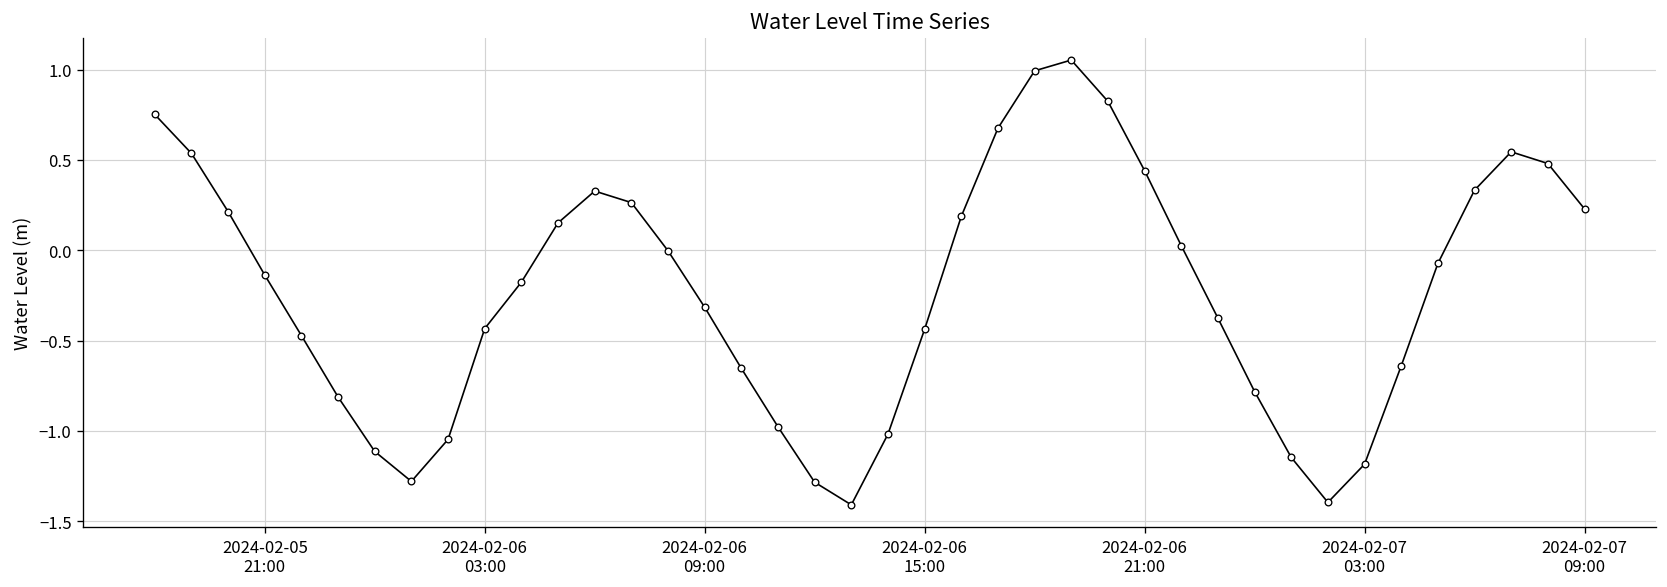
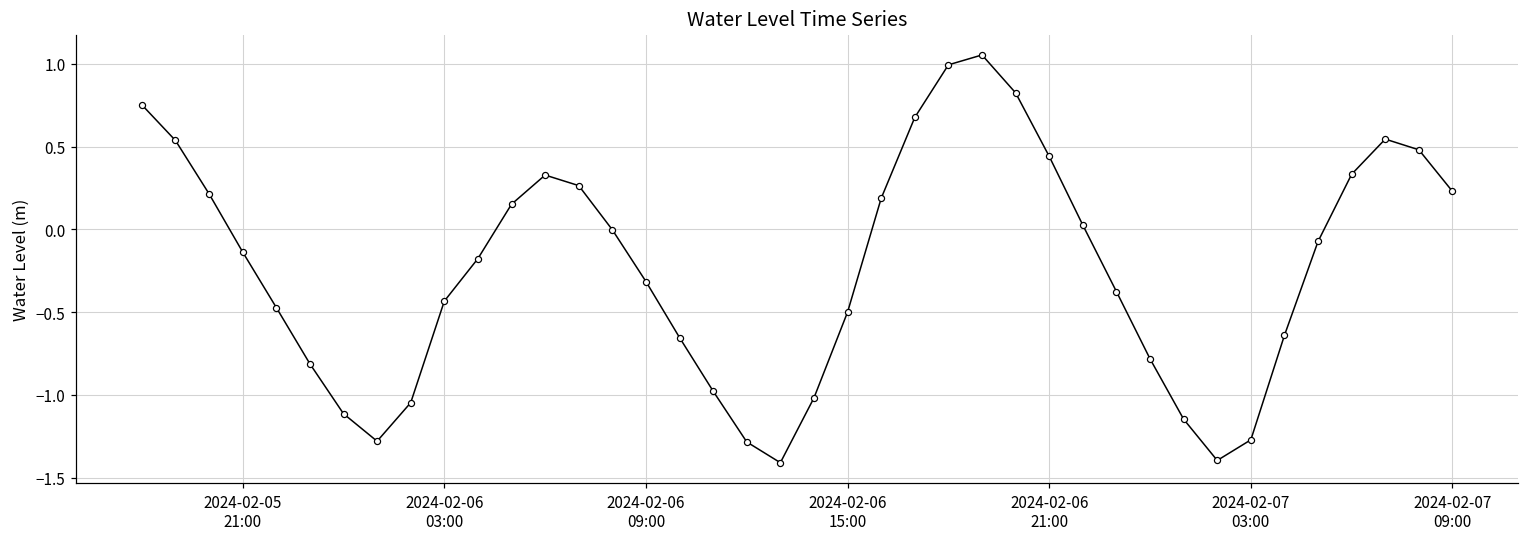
  {
    "2024-02-05 21:00": -0.14,
    "2024-02-06 03:00": -0.43,
    "2024-02-06 09:00": -0.32,
-   "2024-02-06 15:00": -0.44,
+   "2024-02-06 15:00": -0.50,
    "2024-02-06 21:00": 0.44,
-   "2024-02-07 03:00": -1.18,
+   "2024-02-07 03:00": -1.27,
    "2024-02-07 09:00": 0.23
  }
